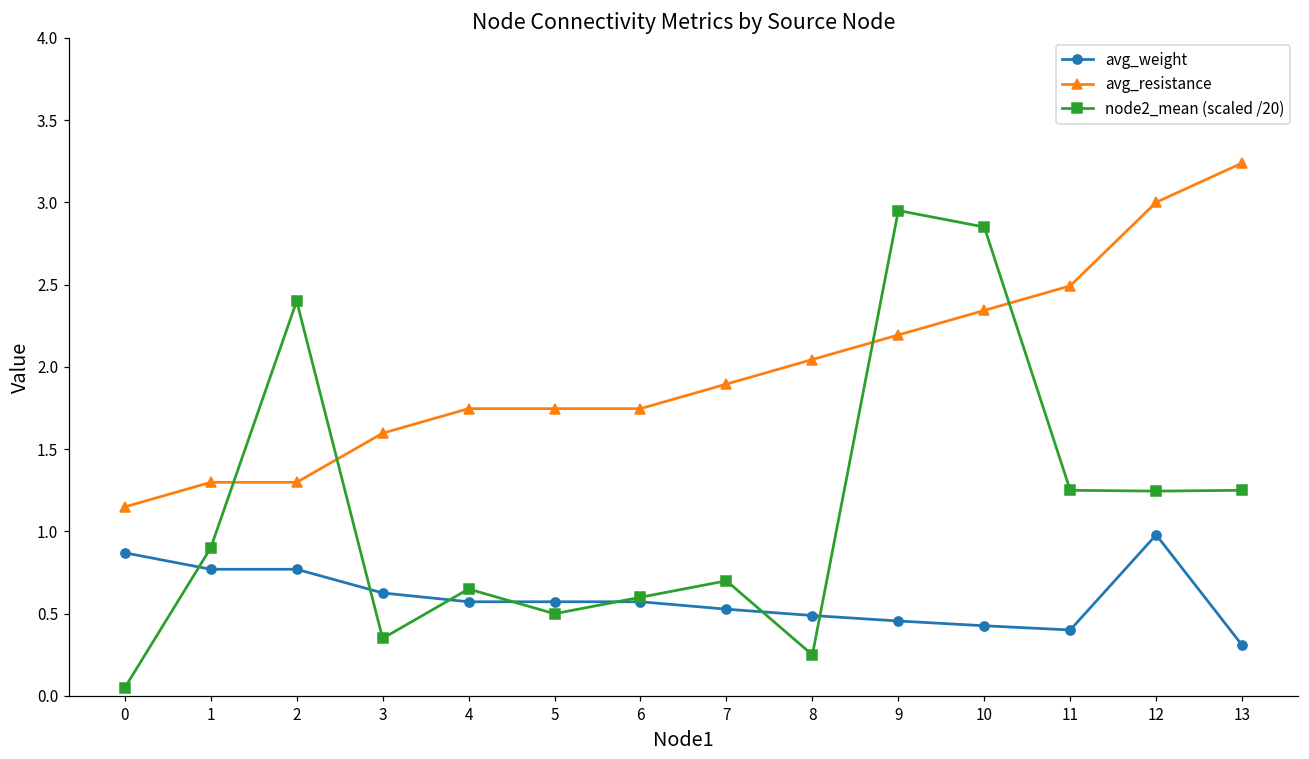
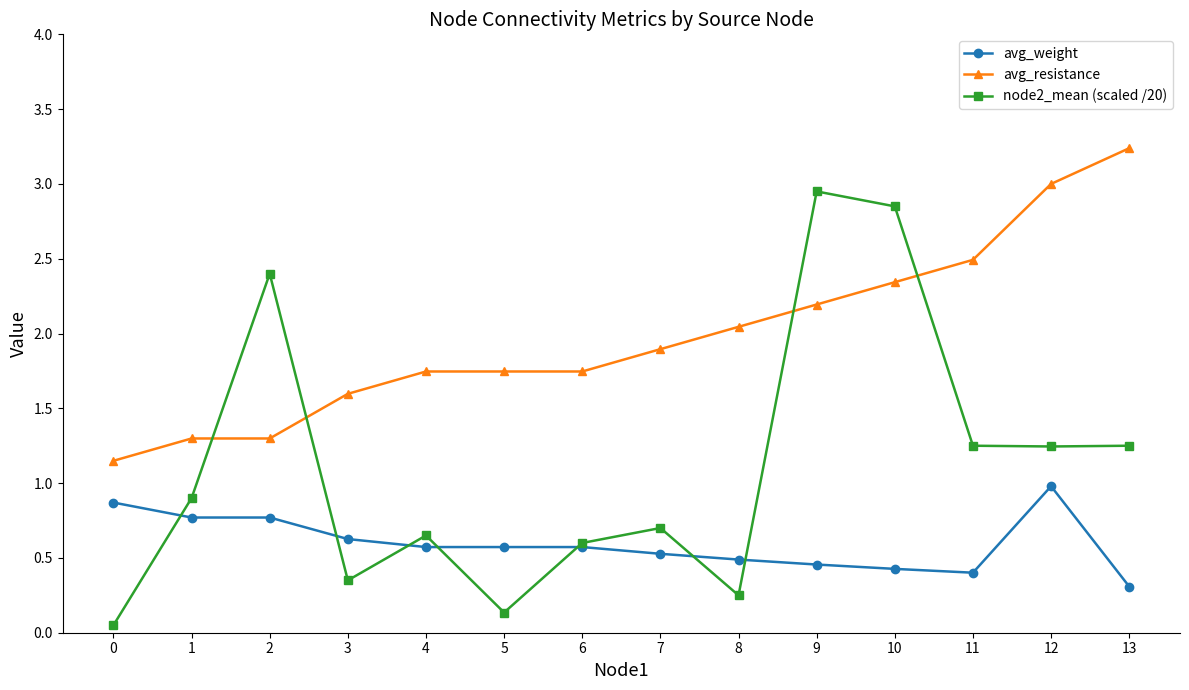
  {
    "avg_weight": {
      "0": 0.87,
      "1": 0.77,
      "2": 0.77,
      "3": 0.63,
      "4": 0.57,
      "5": 0.57,
      "6": 0.57,
      "7": 0.53,
      "8": 0.49,
      "9": 0.46,
      "10": 0.43,
      "11": 0.40,
      "12": 0.98,
      "13": 0.31
    },
    "avg_resistance": {
      "0": 1.15,
      "1": 1.30,
      "2": 1.30,
      "3": 1.60,
      "4": 1.75,
      "5": 1.75,
      "6": 1.75,
      "7": 1.90,
      "8": 2.04,
      "9": 2.19,
      "10": 2.34,
      "11": 2.49,
      "12": 3.00,
      "13": 3.24
    },
    "node2_mean (scaled /20)": {
      "0": 0.05,
      "1": 0.90,
      "2": 2.40,
      "3": 0.35,
      "4": 0.65,
-     "5": 0.50,
+     "5": 0.14,
      "6": 0.60,
      "7": 0.70,
      "8": 0.25,
      "9": 2.95,
      "10": 2.85,
      "11": 1.25,
      "12": 1.24,
      "13": 1.25
    }
  }
